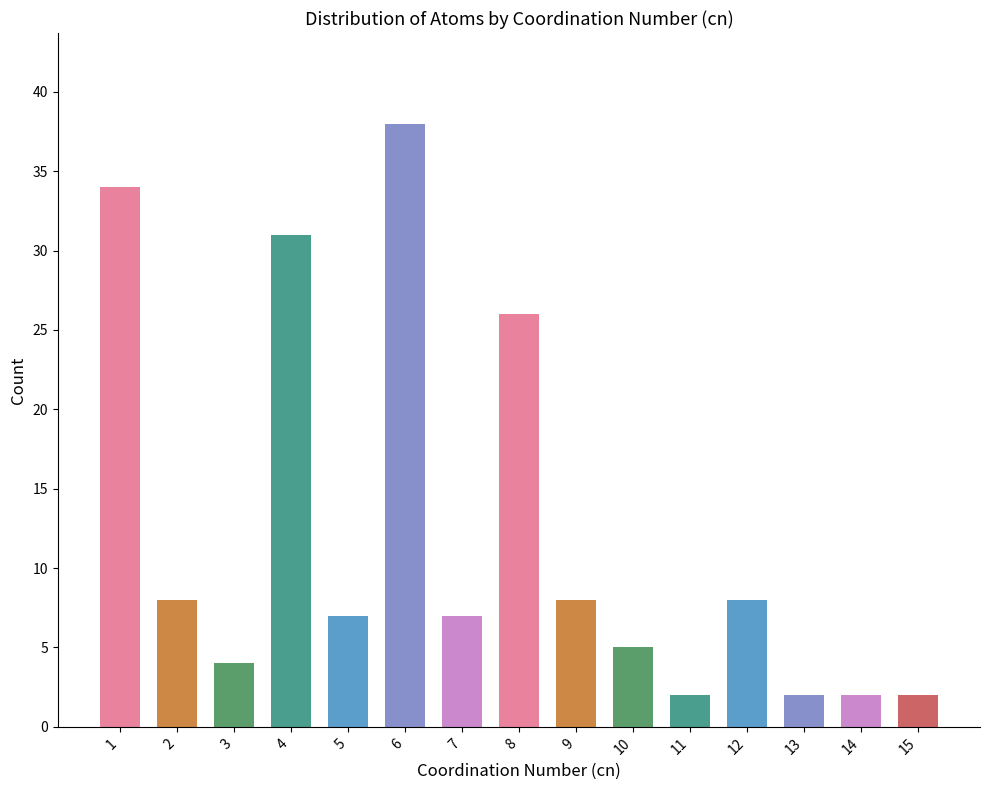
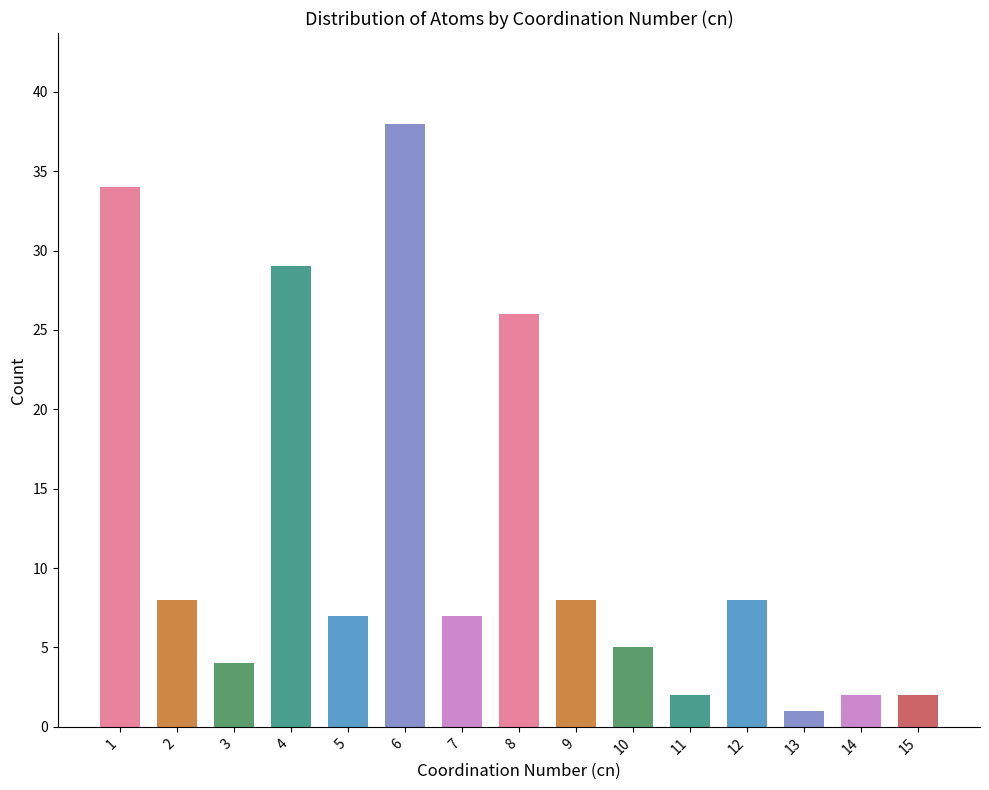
  {
    "1": 34,
    "2": 8,
    "3": 4,
-   "4": 31,
+   "4": 29,
    "5": 7,
    "6": 38,
    "7": 7,
    "8": 26,
    "9": 8,
    "10": 5,
    "11": 2,
    "12": 8,
-   "13": 2,
+   "13": 1,
    "14": 2,
    "15": 2
  }
